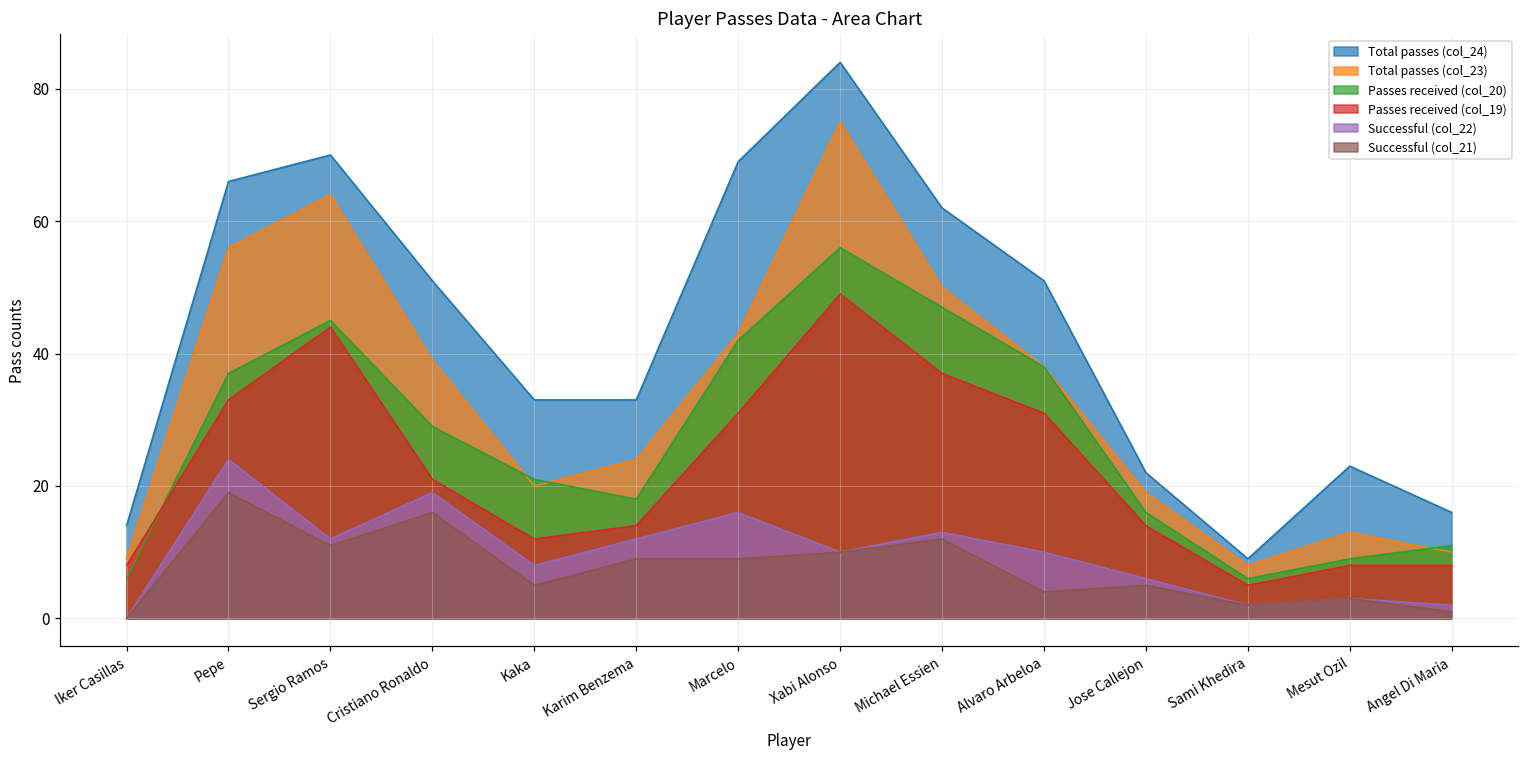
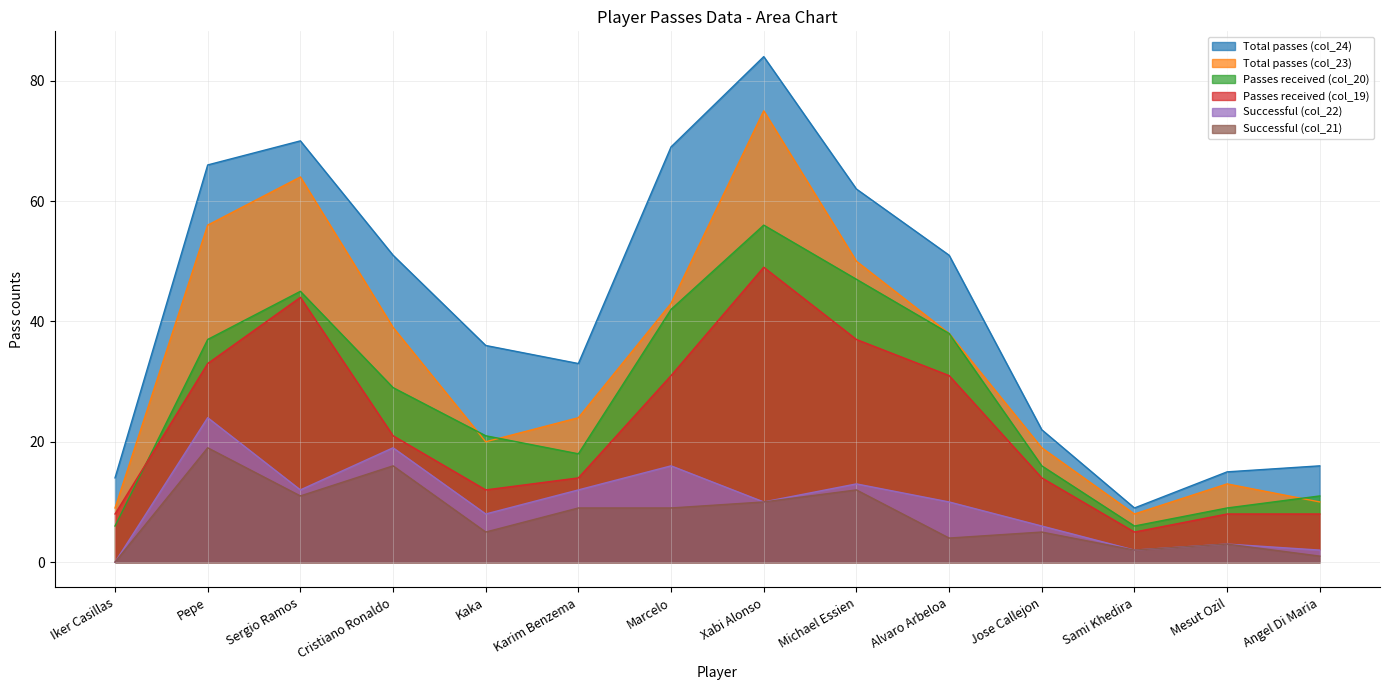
  {
    "Total passes (col_24)": {
      "Iker Casillas": 14,
      "Pepe": 66,
      "Sergio Ramos": 70,
      "Cristiano Ronaldo": 51,
-     "Kaka": 33,
+     "Kaka": 36,
      "Karim Benzema": 33,
      "Marcelo": 69,
      "Xabi Alonso": 84,
      "Michael Essien": 62,
      "Alvaro Arbeloa": 51,
      "Jose Callejon": 22,
      "Sami Khedira": 9,
-     "Mesut Ozil": 23,
+     "Mesut Ozil": 15,
      "Angel Di Maria": 16
    },
    "Total passes (col_23)": {
      "Iker Casillas": 9,
      "Pepe": 56,
      "Sergio Ramos": 64,
      "Cristiano Ronaldo": 39,
      "Kaka": 20,
      "Karim Benzema": 24,
      "Marcelo": 43,
      "Xabi Alonso": 75,
      "Michael Essien": 50,
      "Jose Callejon": 19,
      "Sami Khedira": 8,
      "Mesut Ozil": 13,
      "Angel Di Maria": 10
    },
    "Passes received (col_20)": {
      "Iker Casillas": 6,
      "Pepe": 37,
      "Sergio Ramos": 45,
      "Cristiano Ronaldo": 29,
      "Kaka": 21,
      "Karim Benzema": 18,
      "Marcelo": 42,
      "Xabi Alonso": 56,
      "Michael Essien": 47,
      "Jose Callejon": 16,
      "Sami Khedira": 6,
      "Mesut Ozil": 9,
      "Angel Di Maria": 11
    },
    "Passes received (col_19)": {
      "Iker Casillas": 8,
      "Pepe": 33,
      "Sergio Ramos": 44,
      "Cristiano Ronaldo": 21,
      "Kaka": 12,
      "Karim Benzema": 14,
      "Marcelo": 31,
      "Xabi Alonso": 49,
      "Michael Essien": 37,
      "Alvaro Arbeloa": 31,
      "Jose Callejon": 14,
      "Sami Khedira": 5,
      "Mesut Ozil": 8,
      "Angel Di Maria": 8
    },
    "Successful (col_22)": {
      "Pepe": 24,
      "Sergio Ramos": 12,
      "Cristiano Ronaldo": 19,
      "Kaka": 8,
      "Karim Benzema": 12,
      "Marcelo": 16,
      "Michael Essien": 13,
      "Alvaro Arbeloa": 10,
      "Jose Callejon": 6,
      "Angel Di Maria": 2
    },
    "Successful (col_21)": {
      "Pepe": 19,
      "Sergio Ramos": 11,
      "Cristiano Ronaldo": 16,
      "Kaka": 5,
      "Karim Benzema": 9,
      "Marcelo": 9,
      "Michael Essien": 12,
      "Alvaro Arbeloa": 4,
      "Jose Callejon": 5,
      "Angel Di Maria": 1
    }
  }
